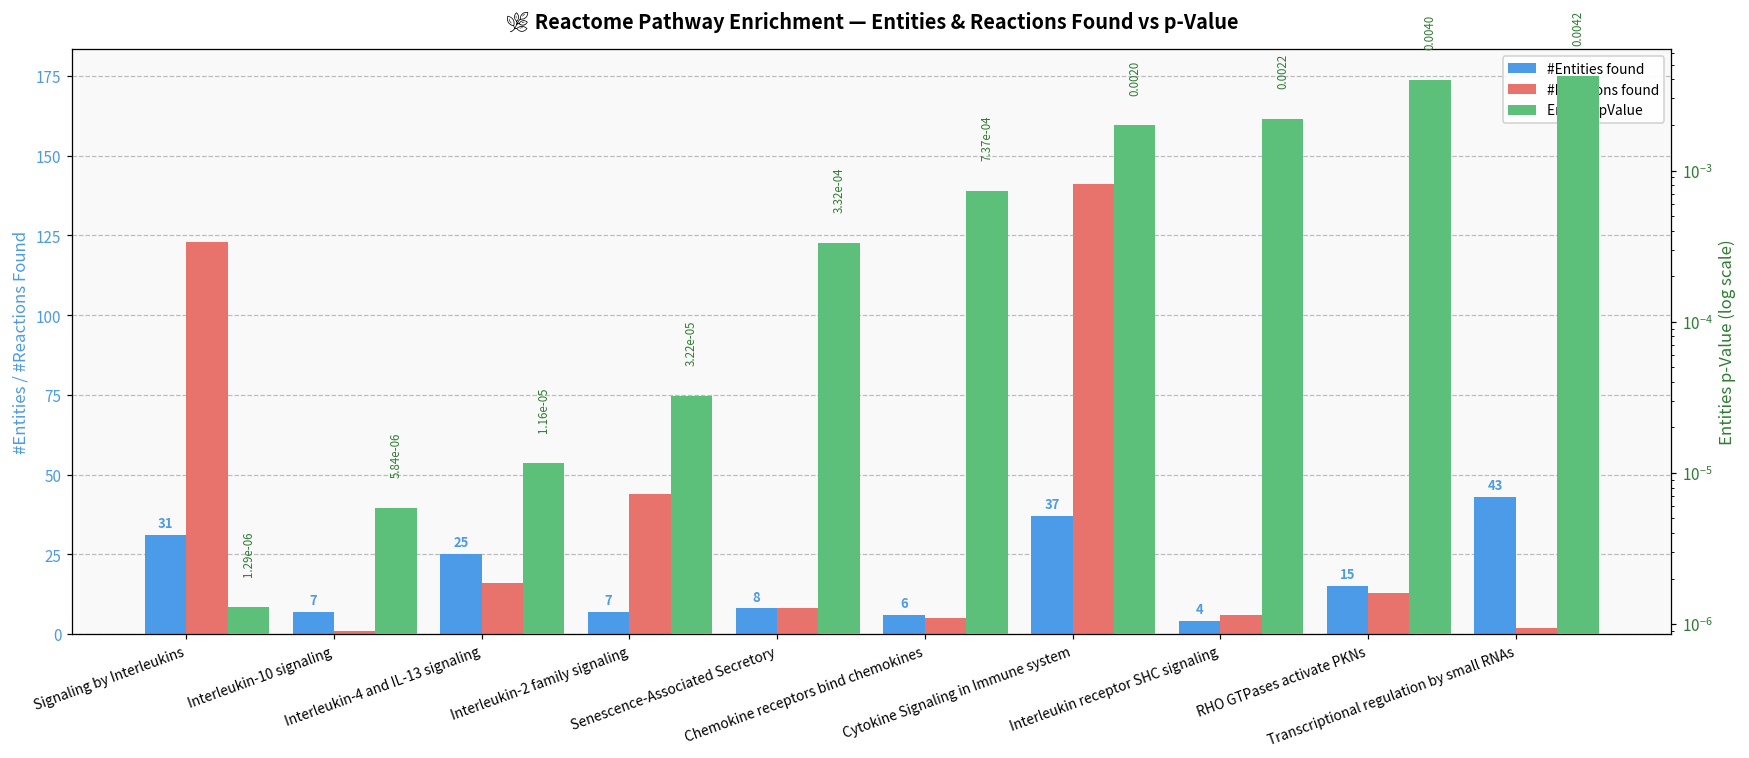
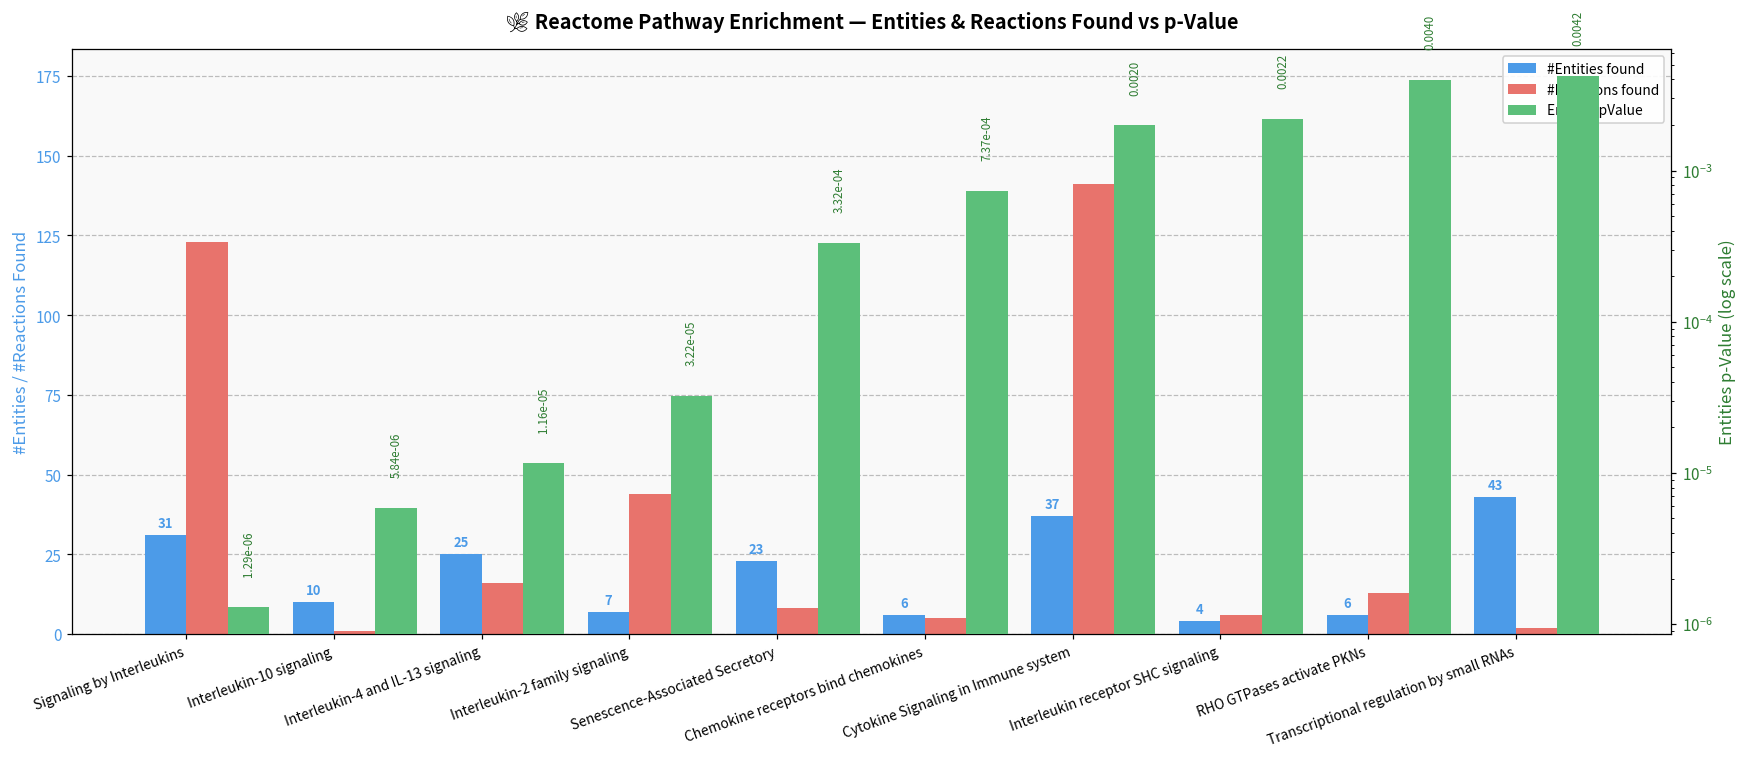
  {
    "#Entities found": {
      "Signaling by Interleukins": 31,
-     "Interleukin-10 signaling": 7,
+     "Interleukin-10 signaling": 10,
      "Interleukin-4 and IL-13 signaling": 25,
      "Interleukin-2 family signaling": 7,
-     "Senescence-Associated Secretory": 8,
+     "Senescence-Associated Secretory": 23,
      "Chemokine receptors bind chemokines": 6,
      "Cytokine Signaling in Immune system": 37,
      "Interleukin receptor SHC signaling": 4,
-     "RHO GTPases activate PKNs": 15,
+     "RHO GTPases activate PKNs": 6,
      "Transcriptional regulation by small RNAs": 43
    }
  }
